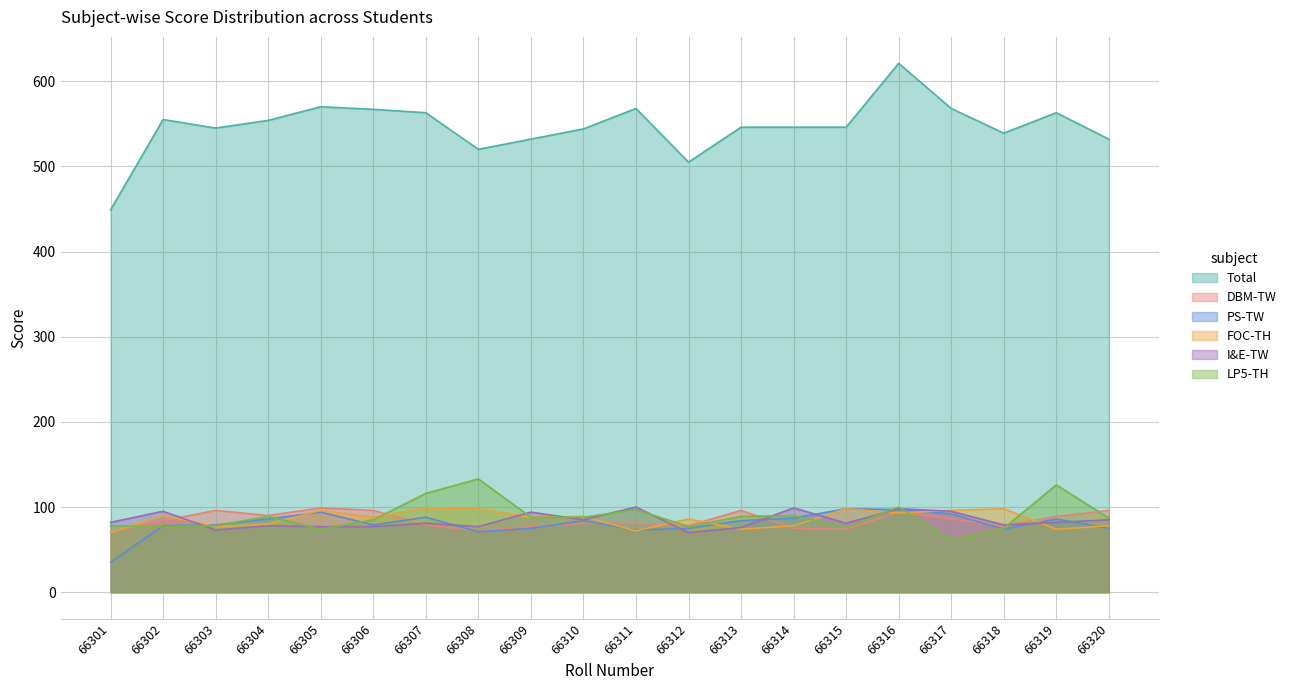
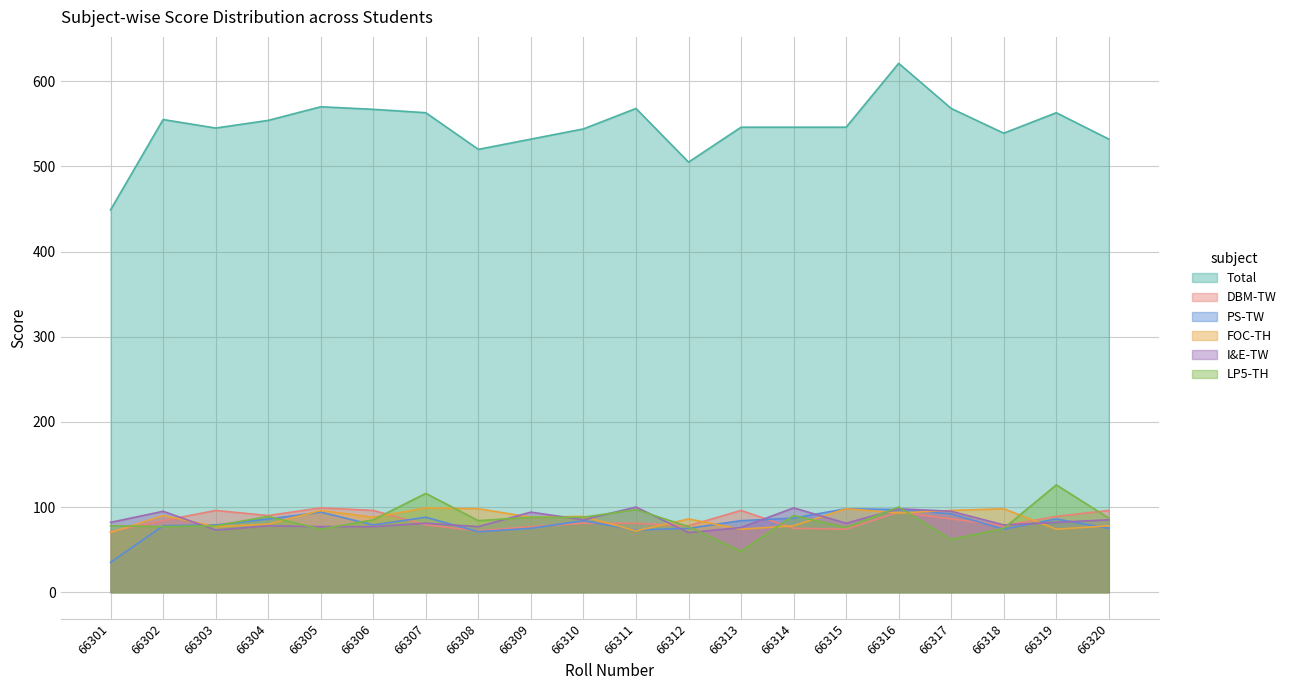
  {
    "LP5-TH": {
      "66301": 80,
      "66305": 70,
      "66307": 120,
-     "66308": 130,
+     "66308": 80,
      "66311": 100,
-     "66313": 90,
+     "66313": 50,
      "66317": 60,
      "66319": 130
    }
  }
